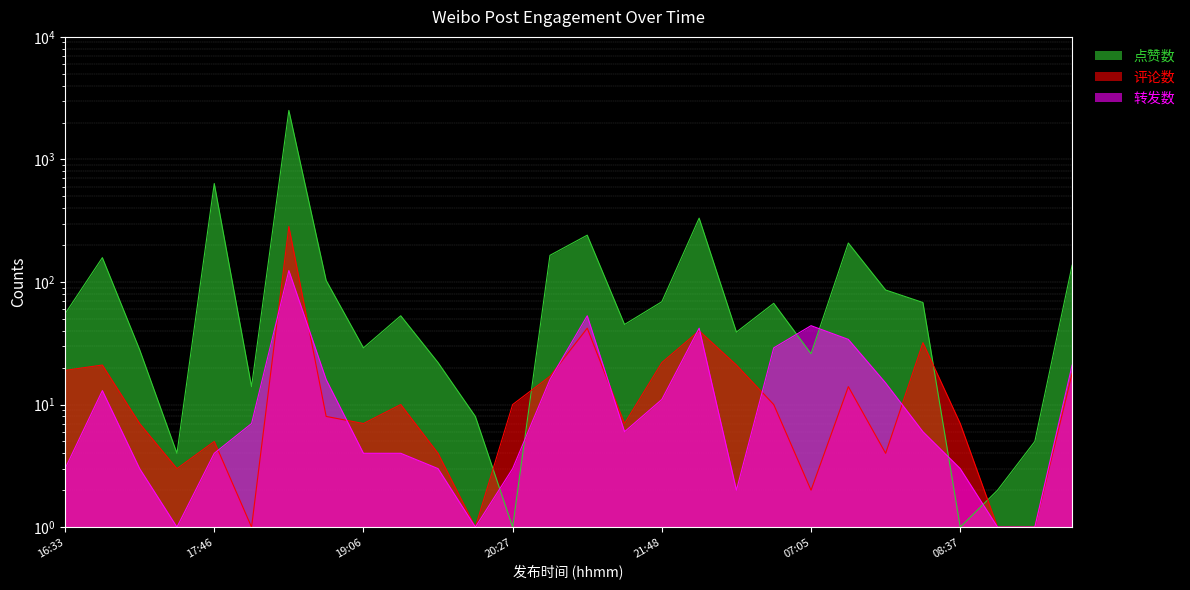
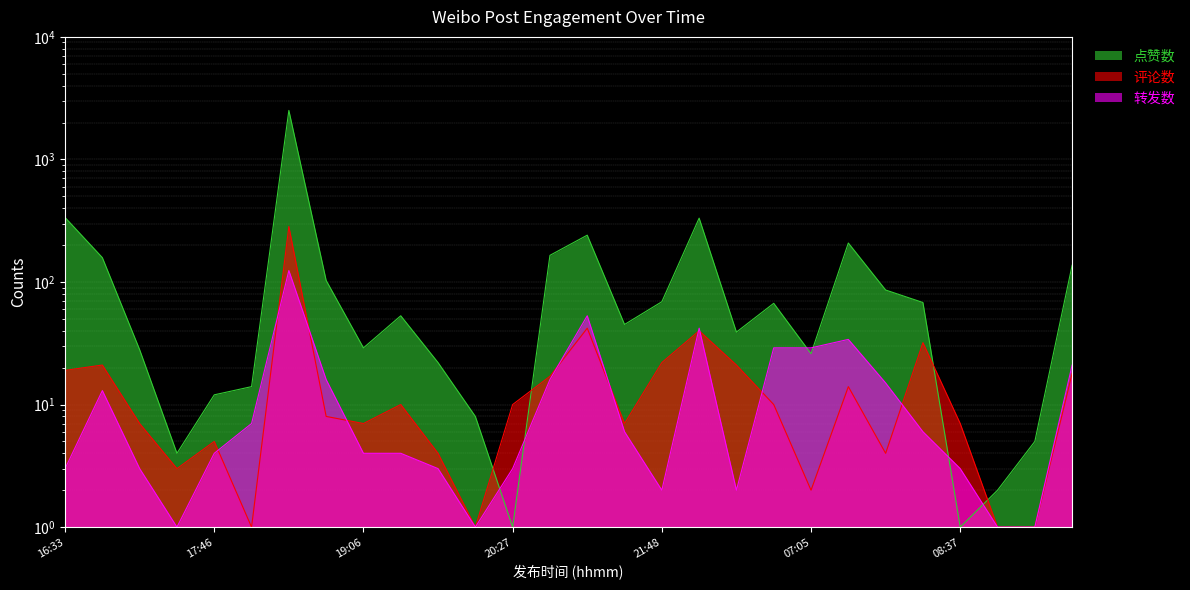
  {
    "点赞数": {
-     "16:33": 60,
-     "17:46": 600,
+     "16:33": 340,
+     "17:46": 12,
      "19:06": 29,
      "20:27": 1,
      "21:48": 70,
      "07:05": 26,
      "08:37": 1
    },
    "评论数": {
      "16:33": 19,
      "17:46": 5,
      "19:06": 7,
      "20:27": 10,
      "21:48": 22,
      "07:05": 2,
      "08:37": 7
    },
    "转发数": {
      "16:33": 3,
      "17:46": 4,
      "19:06": 4,
      "20:27": 3,
-     "21:48": 11,
-     "07:05": 44,
+     "21:48": 2,
+     "07:05": 29,
      "08:37": 3
    }
  }
